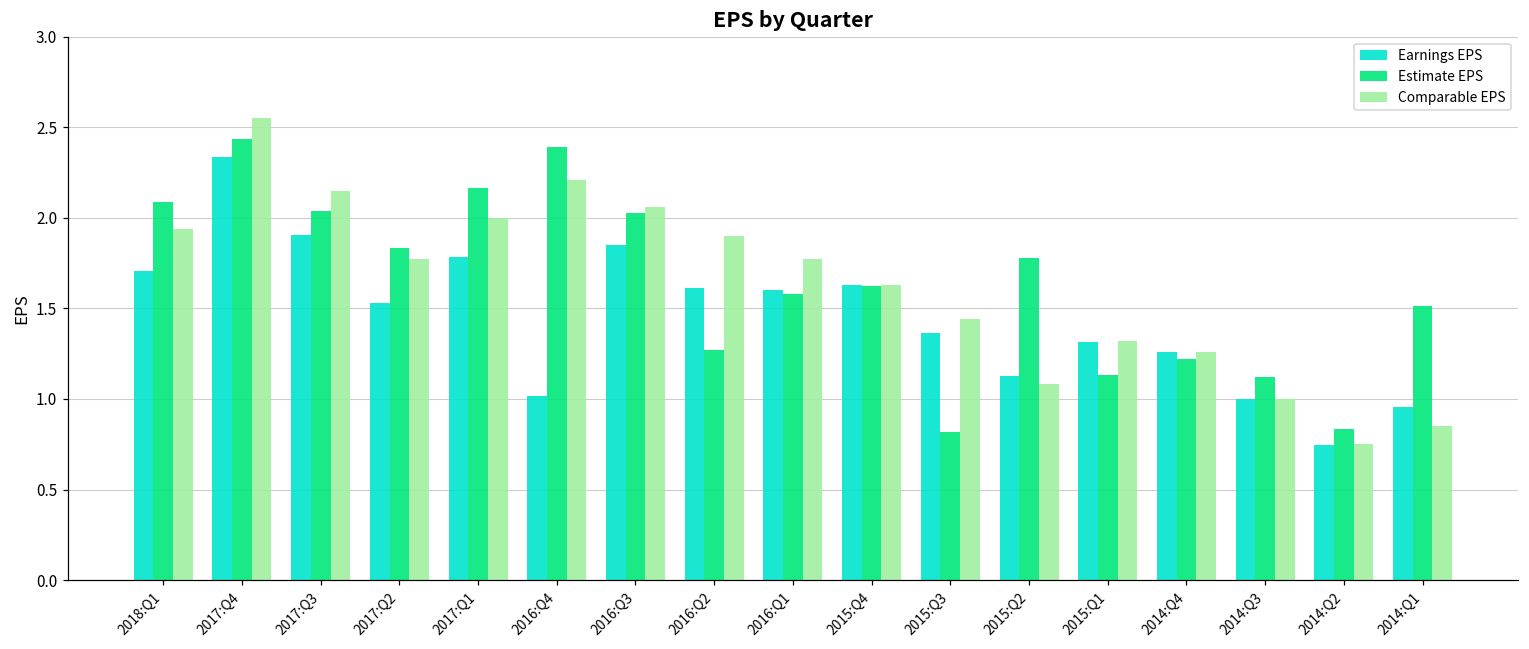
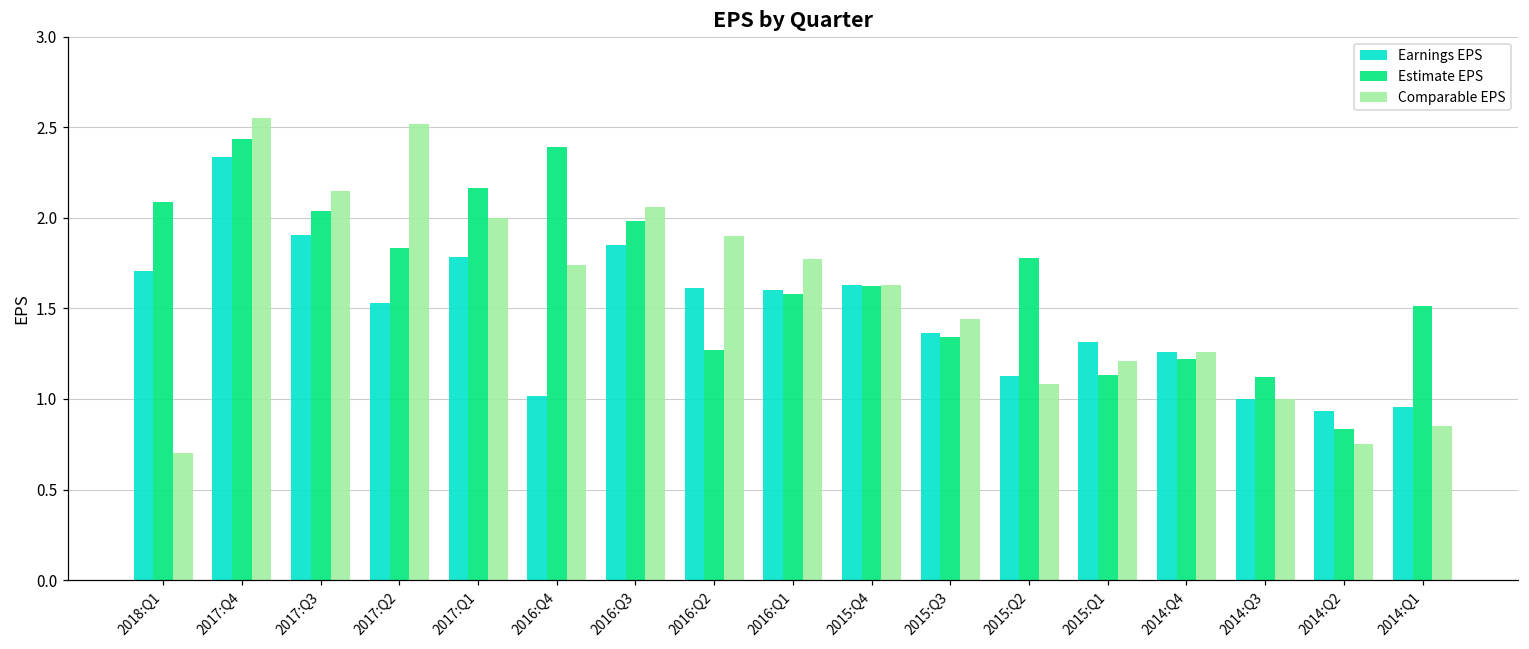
  {
    "Earnings EPS": {
      "2018:Q1": 1.70,
      "2017:Q4": 2.33,
      "2017:Q3": 1.91,
      "2017:Q2": 1.53,
      "2017:Q1": 1.78,
      "2016:Q4": 1.01,
      "2016:Q3": 1.85,
      "2016:Q2": 1.61,
      "2016:Q1": 1.60,
      "2015:Q4": 1.63,
      "2015:Q3": 1.37,
      "2015:Q2": 1.13,
      "2015:Q1": 1.32,
      "2014:Q4": 1.26,
      "2014:Q3": 1.00,
-     "2014:Q2": 0.75,
+     "2014:Q2": 0.93,
      "2014:Q1": 0.96
    },
    "Estimate EPS": {
      "2018:Q1": 2.09,
      "2017:Q4": 2.44,
      "2017:Q3": 2.04,
      "2017:Q2": 1.83,
      "2017:Q1": 2.17,
      "2016:Q4": 2.39,
-     "2016:Q3": 2.03,
+     "2016:Q3": 1.98,
      "2016:Q2": 1.27,
      "2016:Q1": 1.58,
      "2015:Q4": 1.62,
-     "2015:Q3": 0.82,
+     "2015:Q3": 1.34,
      "2015:Q2": 1.78,
      "2015:Q1": 1.14,
      "2014:Q4": 1.22,
      "2014:Q3": 1.12,
      "2014:Q2": 0.83,
      "2014:Q1": 1.52
    },
    "Comparable EPS": {
-     "2018:Q1": 1.94,
+     "2018:Q1": 0.70,
      "2017:Q4": 2.55,
      "2017:Q3": 2.15,
-     "2017:Q2": 1.77,
+     "2017:Q2": 2.52,
      "2017:Q1": 2.00,
-     "2016:Q4": 2.21,
+     "2016:Q4": 1.74,
      "2016:Q3": 2.06,
      "2016:Q2": 1.90,
      "2016:Q1": 1.77,
      "2015:Q4": 1.63,
      "2015:Q3": 1.44,
      "2015:Q2": 1.08,
-     "2015:Q1": 1.32,
+     "2015:Q1": 1.21,
      "2014:Q4": 1.26,
      "2014:Q3": 1.00,
      "2014:Q2": 0.75,
      "2014:Q1": 0.85
    }
  }
